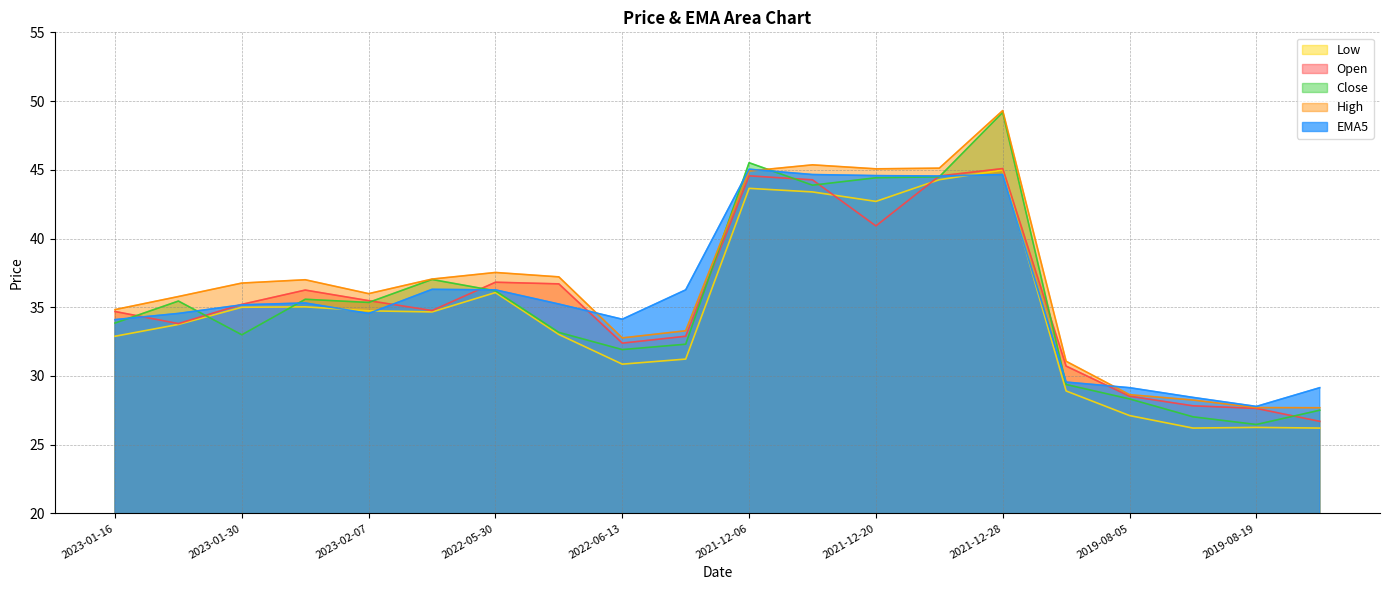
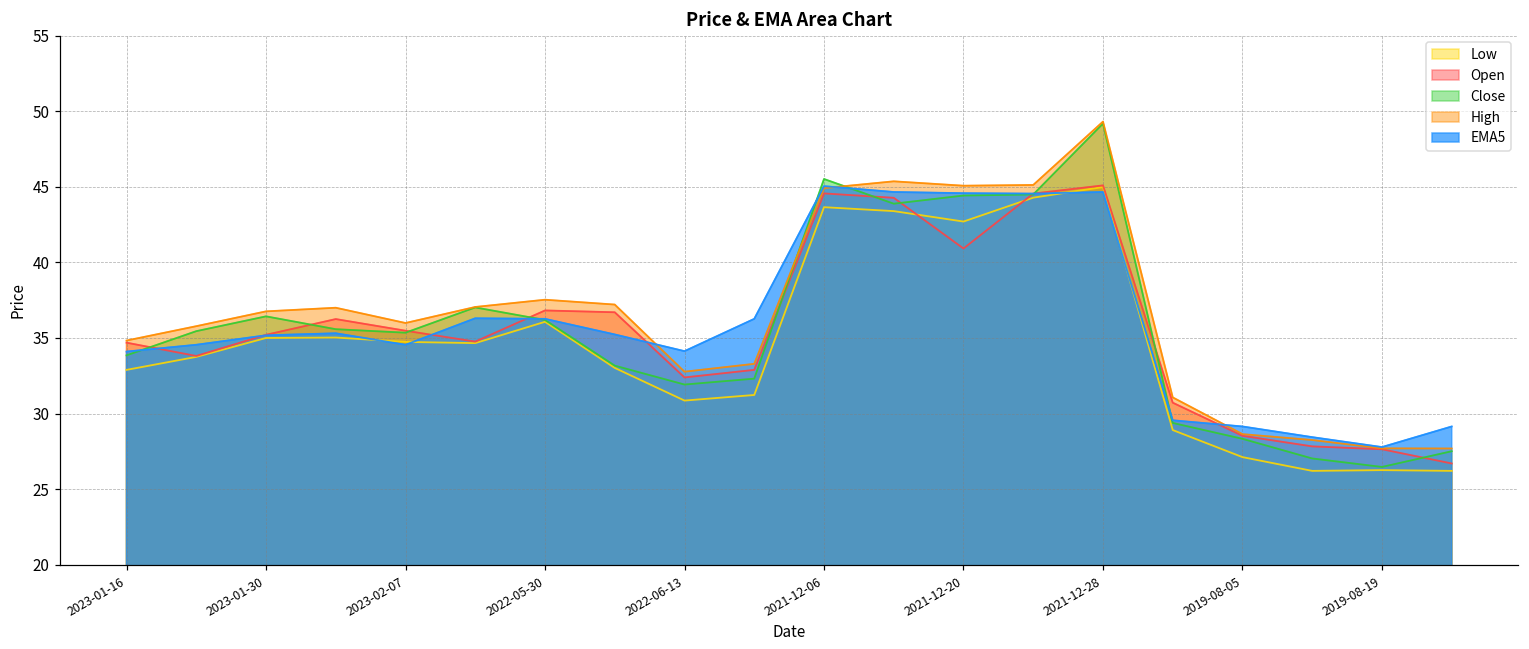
  {
    "Open": {
      "2022-05-30": 36.8,
      "2022-06-13": 32.4,
      "2021-12-06": 44.6,
      "2021-12-20": 40.9
    },
    "Close": {
      "2023-01-16": 33.8,
-     "2023-01-30": 33.0,
+     "2023-01-30": 36.4,
      "2022-06-13": 31.9,
      "2021-12-06": 45.5,
      "2019-08-05": 28.3,
      "2019-08-19": 26.5
    },
    "EMA5": {
      "2023-01-16": 34.1,
      "2023-02-07": 34.6,
      "2022-06-13": 34.1,
      "2021-12-28": 44.7,
      "2019-08-05": 29.1
    }
  }
